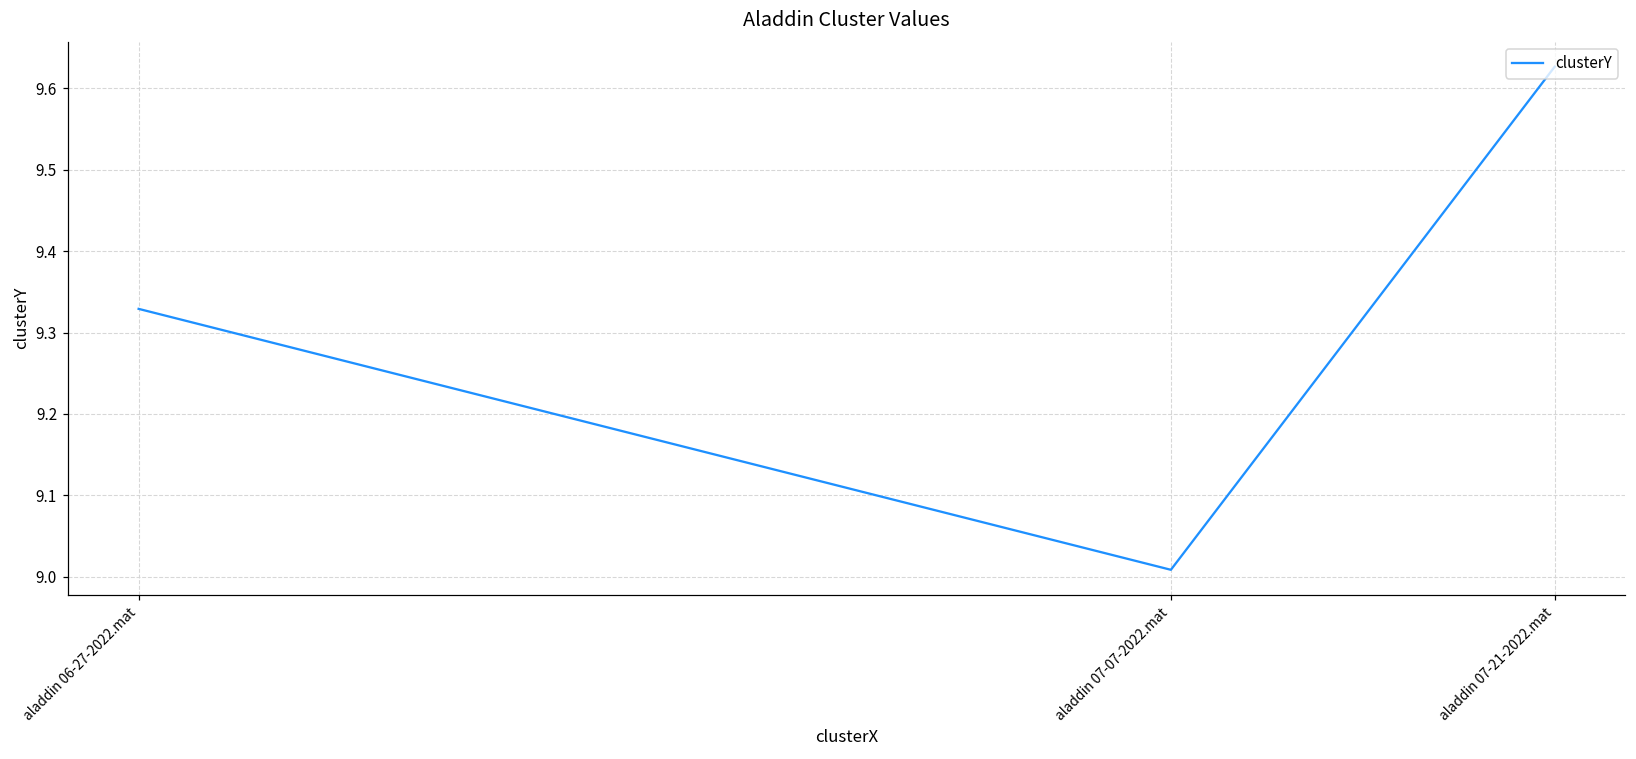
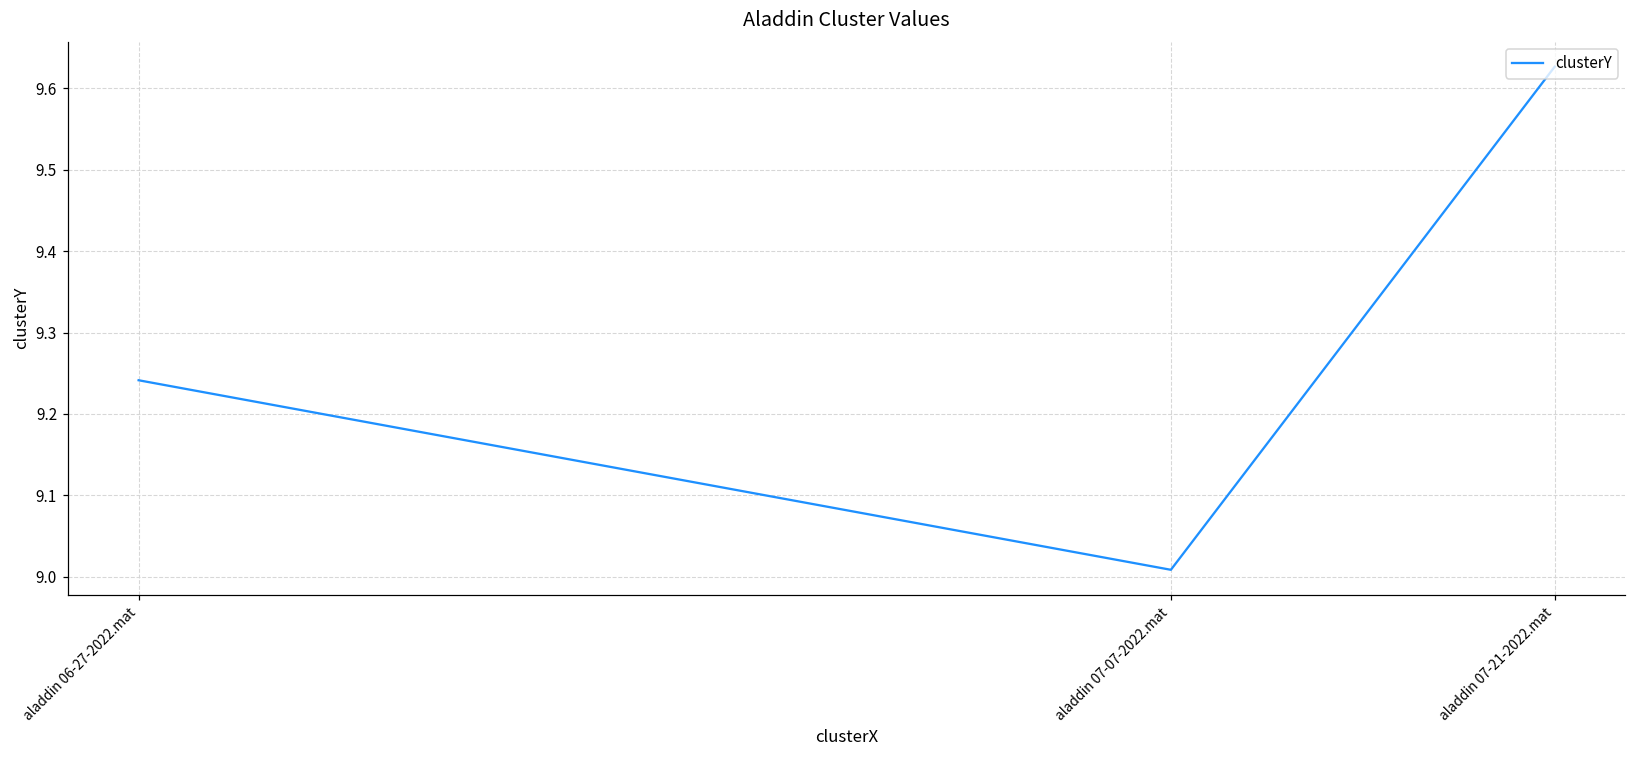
  {
-   "aladdin 06-27-2022.mat": 9.33,
+   "aladdin 06-27-2022.mat": 9.24,
    "aladdin 07-07-2022.mat": 9.01
  }
